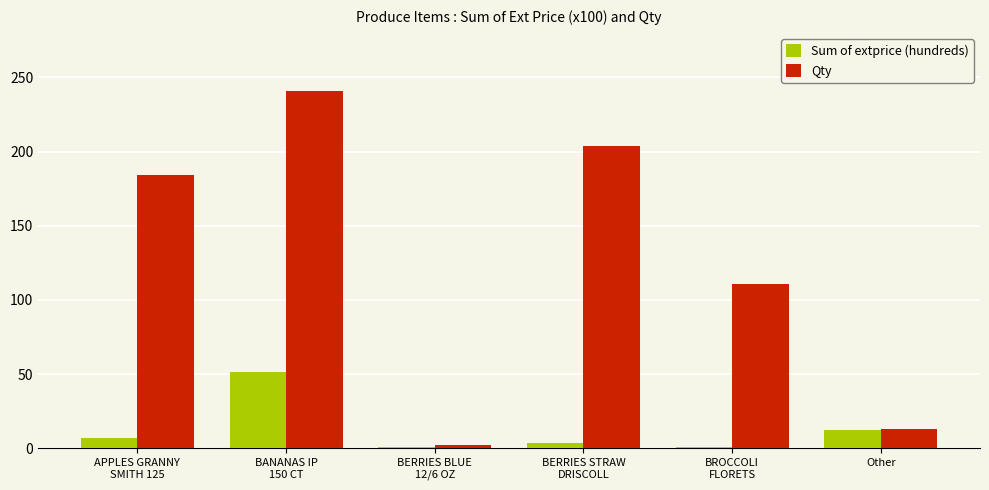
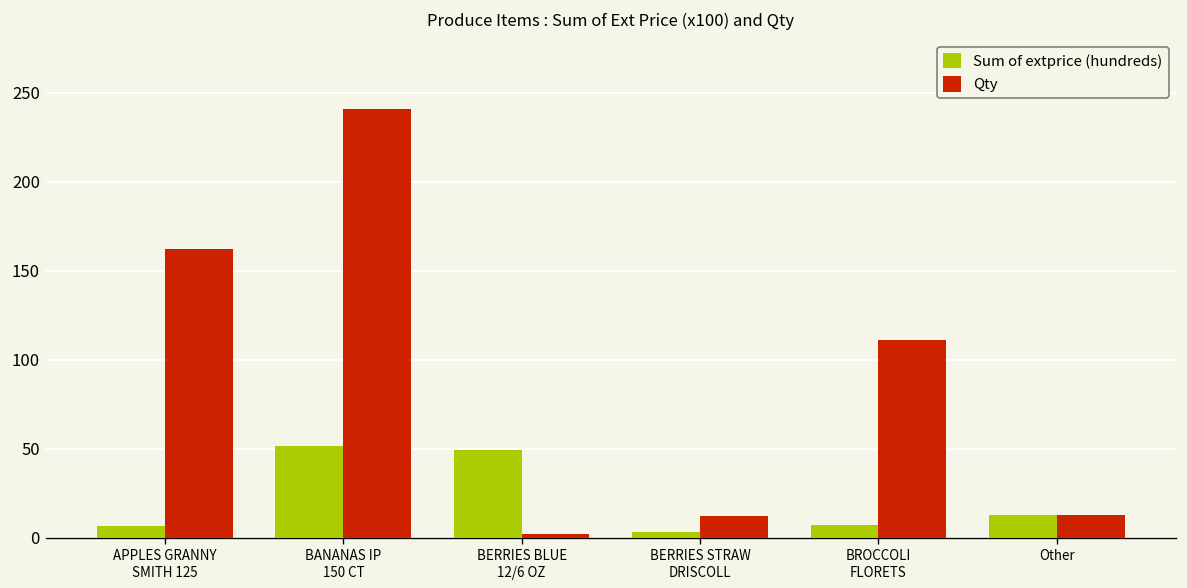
  {
    "Sum of extprice (hundreds)": {
      "APPLES GRANNY SMITH 125": 7,
      "BANANAS IP 150 CT": 52,
-     "BERRIES BLUE 12/6 OZ": 1,
+     "BERRIES BLUE 12/6 OZ": 50,
      "BERRIES STRAW DRISCOLL": 3,
-     "BROCCOLI FLORETS": 1,
+     "BROCCOLI FLORETS": 7,
      "Other": 13
    },
    "Qty": {
-     "APPLES GRANNY SMITH 125": 184,
+     "APPLES GRANNY SMITH 125": 162,
      "BANANAS IP 150 CT": 241,
      "BERRIES BLUE 12/6 OZ": 2,
-     "BERRIES STRAW DRISCOLL": 204,
+     "BERRIES STRAW DRISCOLL": 12,
      "BROCCOLI FLORETS": 111,
      "Other": 13
    }
  }
